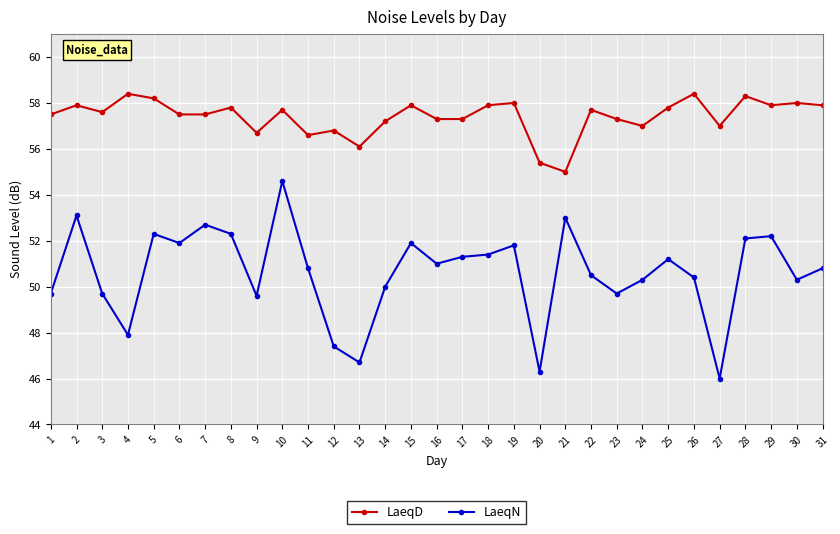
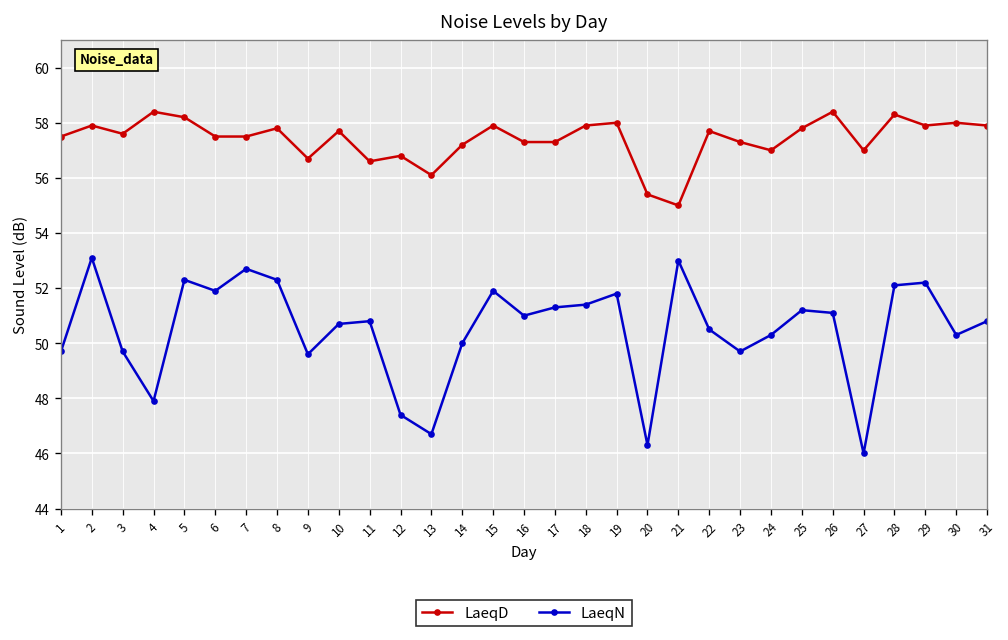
  {
    "LaeqD": {
      "1": 57.5,
      "2": 57.9,
      "3": 57.6,
      "4": 58.4,
      "5": 58.2,
      "6": 57.5,
      "7": 57.5,
      "8": 57.8,
      "9": 56.7,
      "10": 57.7,
      "11": 56.6,
      "12": 56.8,
      "13": 56.1,
      "14": 57.2,
      "15": 57.9,
      "16": 57.3,
      "17": 57.3,
      "18": 57.9,
      "19": 58.0,
      "20": 55.4,
      "21": 55.0,
      "22": 57.7,
      "23": 57.3,
      "24": 57.0,
      "25": 57.8,
      "26": 58.4,
      "27": 57.0,
      "28": 58.3,
      "29": 57.9,
      "30": 58.0,
      "31": 57.9
    },
    "LaeqN": {
      "1": 49.7,
      "2": 53.1,
      "3": 49.7,
      "4": 47.9,
      "5": 52.3,
      "6": 51.9,
      "7": 52.7,
      "8": 52.3,
      "9": 49.6,
-     "10": 54.6,
+     "10": 50.7,
      "11": 50.8,
      "12": 47.4,
      "13": 46.7,
      "14": 50.0,
      "15": 51.9,
      "16": 51.0,
      "17": 51.3,
      "18": 51.4,
      "19": 51.8,
      "20": 46.3,
      "21": 53.0,
      "22": 50.5,
      "23": 49.7,
      "24": 50.3,
      "25": 51.2,
-     "26": 50.4,
+     "26": 51.1,
      "27": 46.0,
      "28": 52.1,
      "29": 52.2,
      "30": 50.3,
      "31": 50.8
    }
  }
